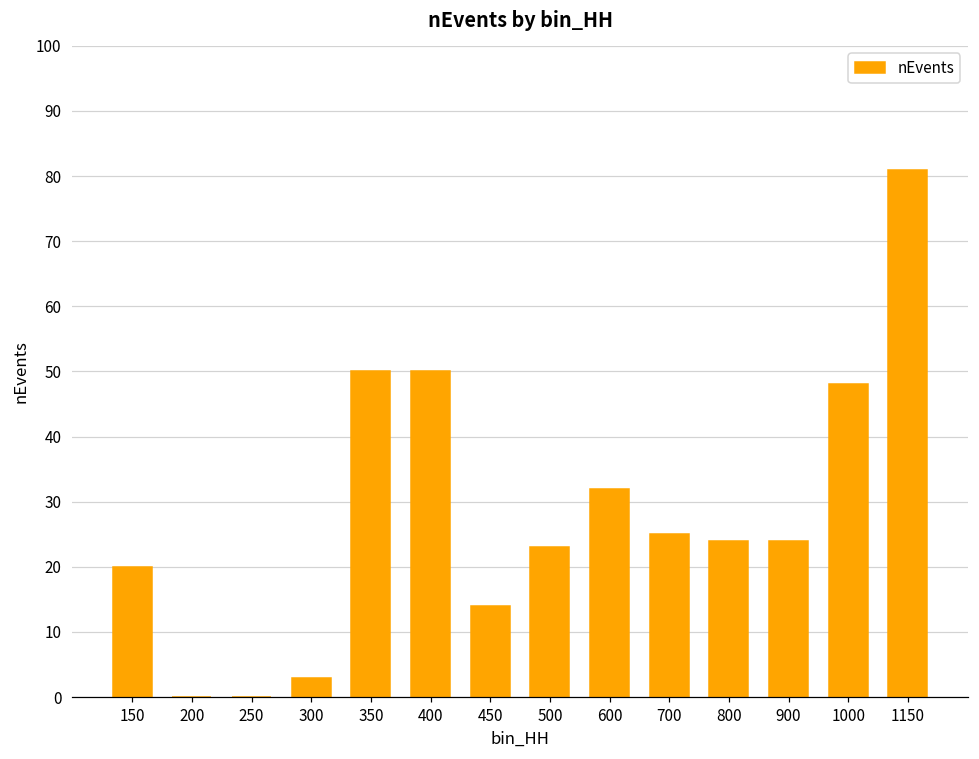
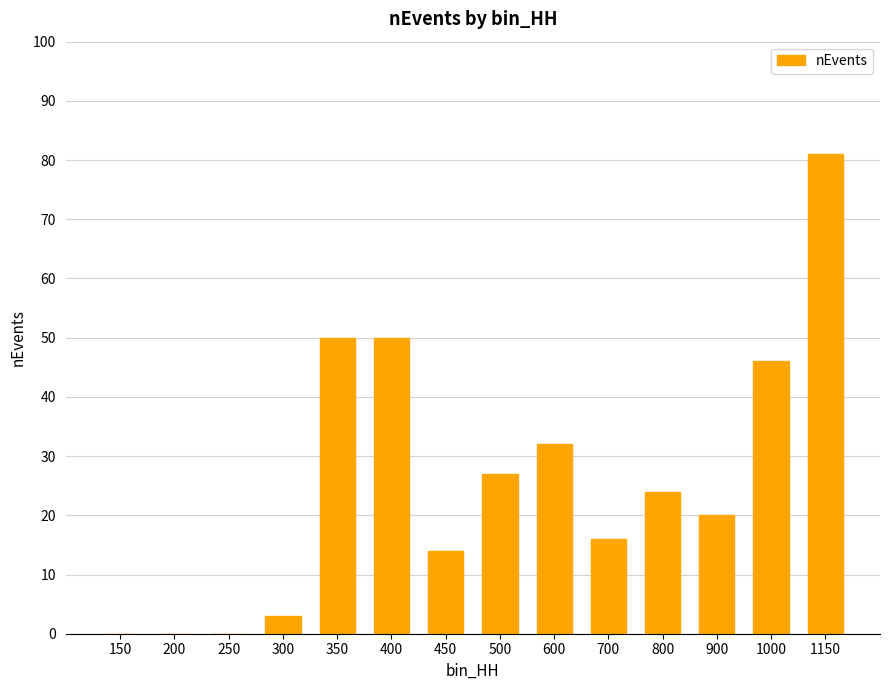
  {
-   "150": 20,
+   "150": 0,
    "200": 0,
    "250": 0,
    "300": 3,
    "350": 50,
    "400": 50,
    "450": 14,
-   "500": 23,
+   "500": 27,
    "600": 32,
-   "700": 25,
+   "700": 16,
    "800": 24,
-   "900": 24,
-   "1000": 48,
+   "900": 20,
+   "1000": 46,
    "1150": 81
  }
